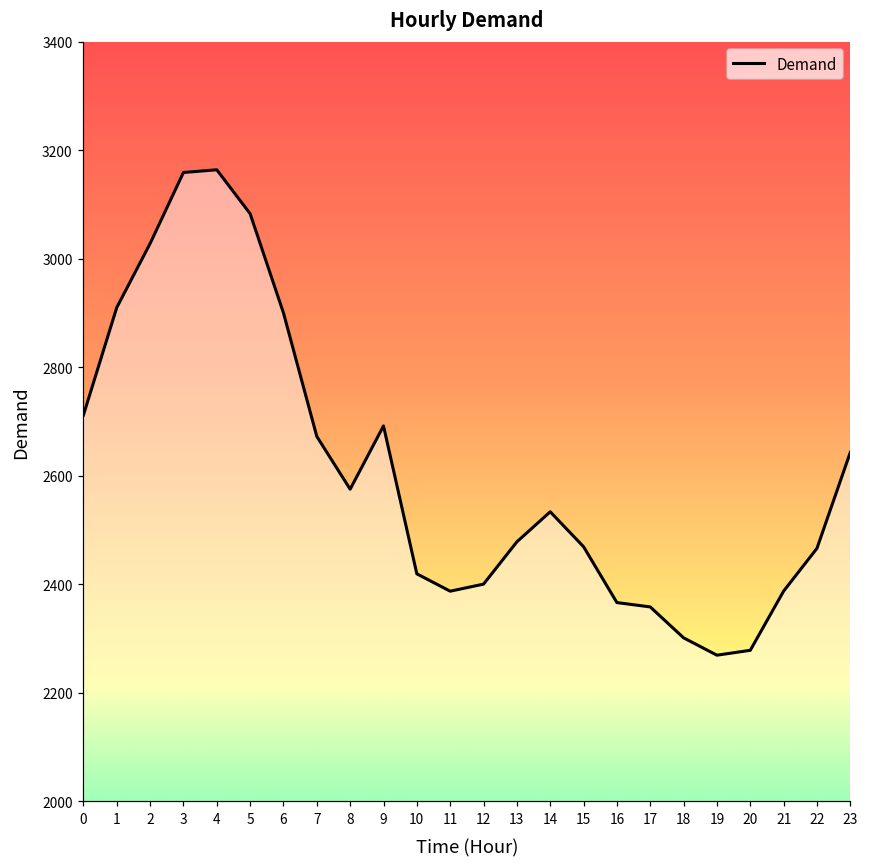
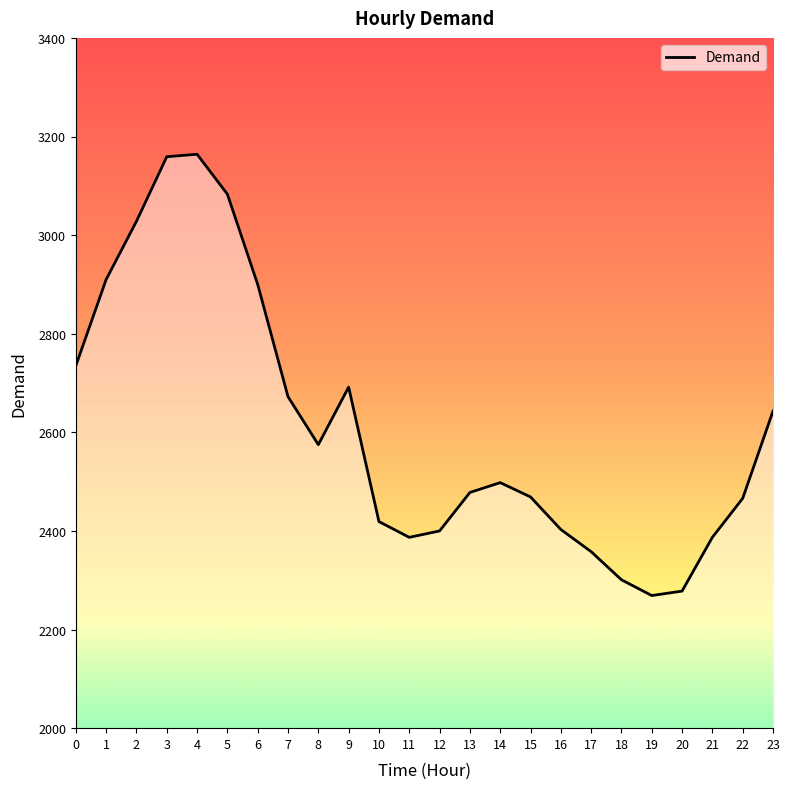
  {
-   "0": 2710,
+   "0": 2740,
    "1": 2910,
    "2": 3030,
    "3": 3160,
    "4": 3160,
    "5": 3080,
    "6": 2900,
    "7": 2670,
    "8": 2580,
    "9": 2690,
    "10": 2420,
    "11": 2390,
    "12": 2400,
    "13": 2480,
-   "14": 2530,
+   "14": 2500,
    "15": 2470,
-   "16": 2370,
+   "16": 2400,
    "17": 2360,
    "18": 2300,
    "19": 2270,
    "20": 2280,
    "21": 2390,
    "22": 2470,
    "23": 2640
  }
